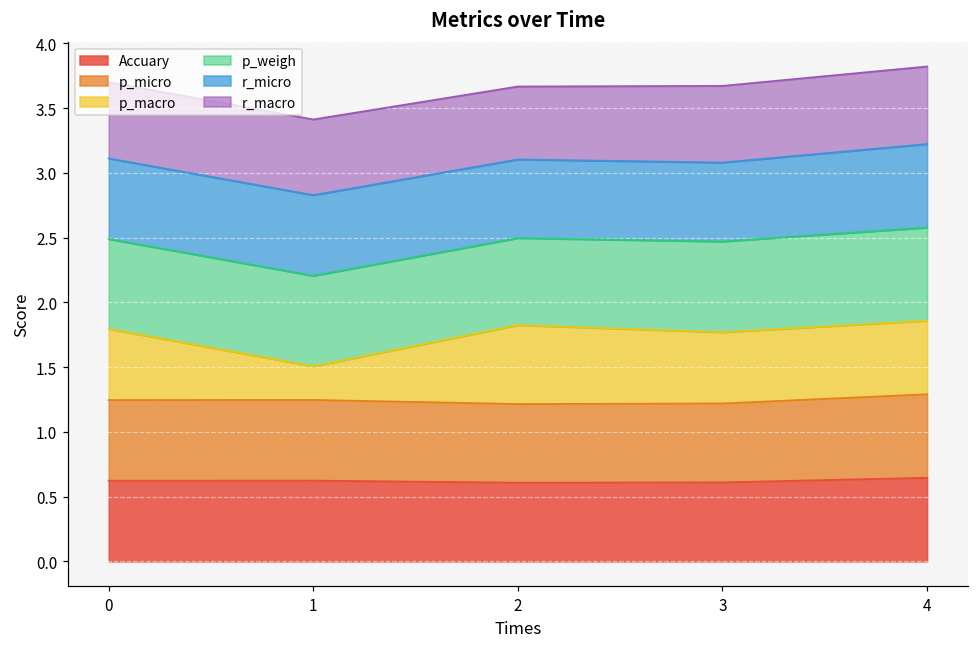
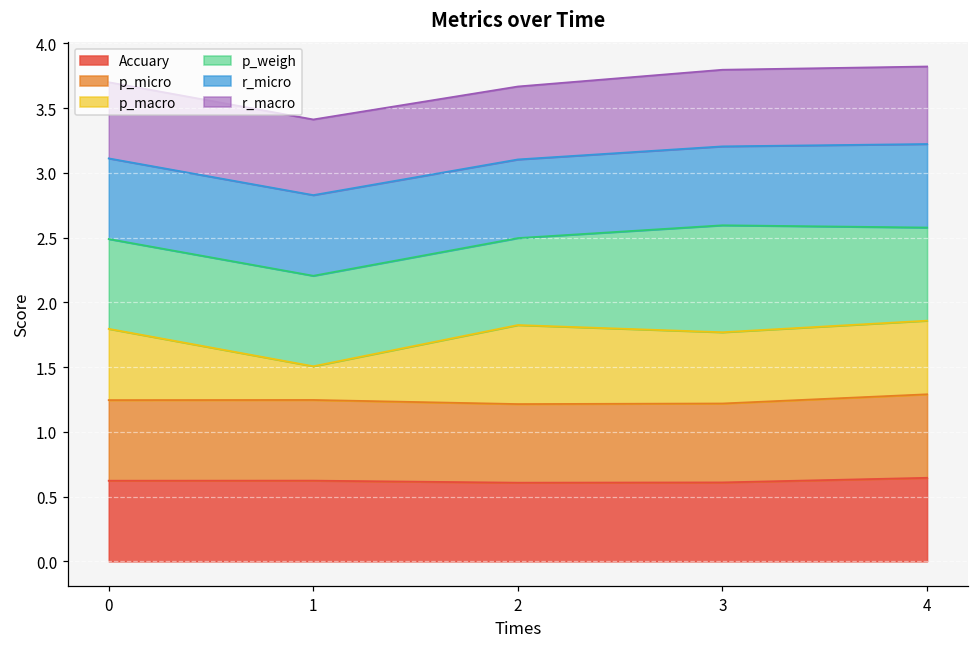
  {
    "p_macro": {
      "0": 0.55,
      "1": 0.26,
      "2": 0.61,
      "3": 0.55,
      "4": 0.57
    },
    "p_weigh": {
      "0": 0.69,
      "1": 0.70,
      "2": 0.67,
-     "3": 0.70,
+     "3": 0.83,
      "4": 0.72
    },
    "r_micro": {
      "0": 0.62,
      "1": 0.62,
      "2": 0.61,
      "3": 0.61,
      "4": 0.64
    },
    "r_macro": {
      "1": 0.58,
      "2": 0.56,
      "3": 0.59,
      "4": 0.60
    }
  }
